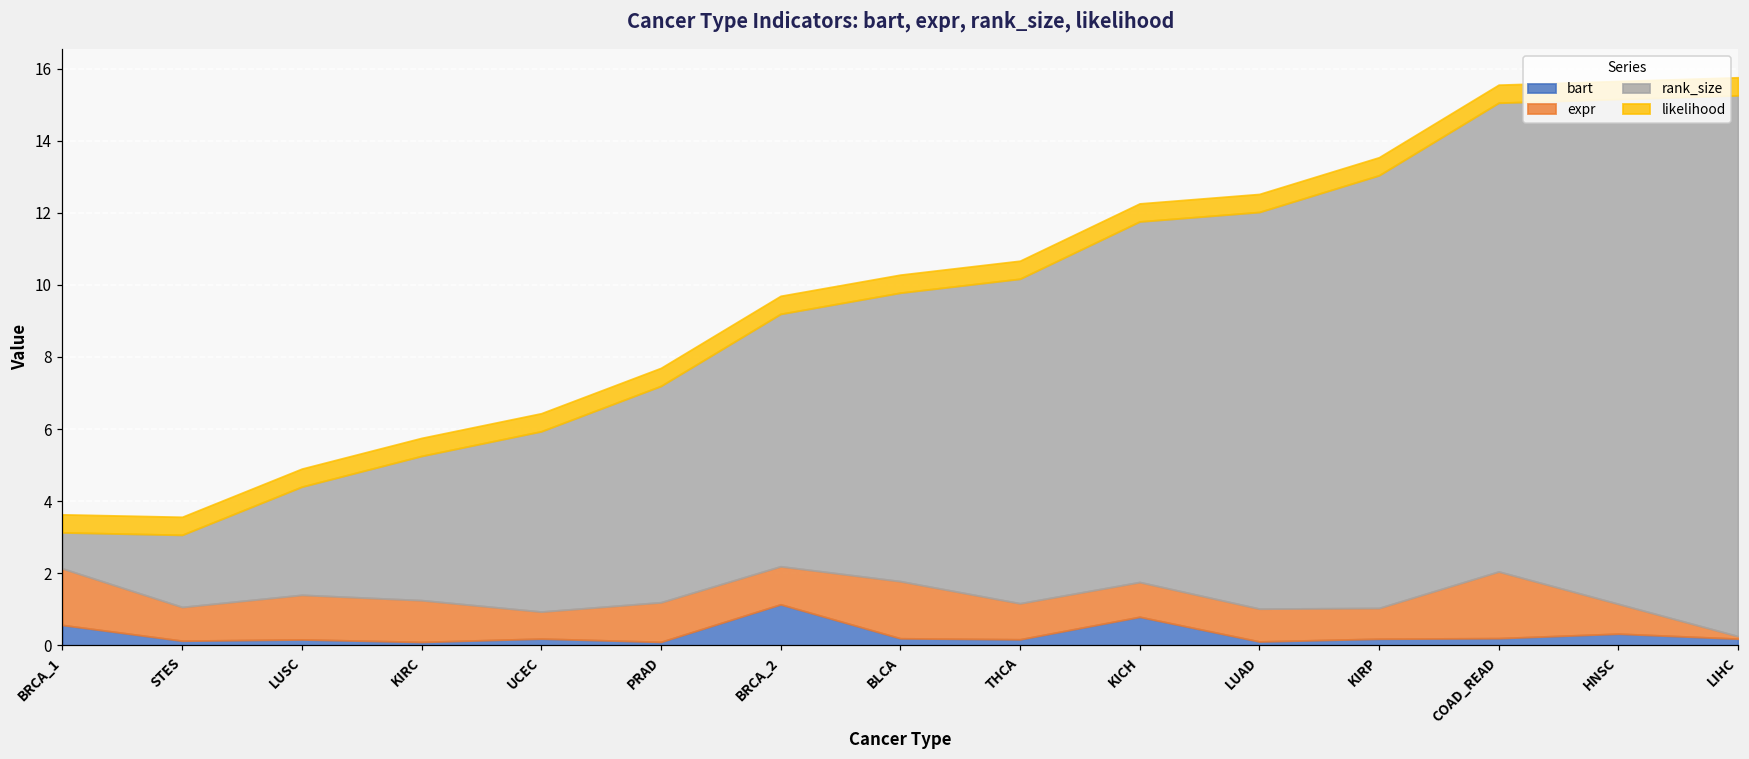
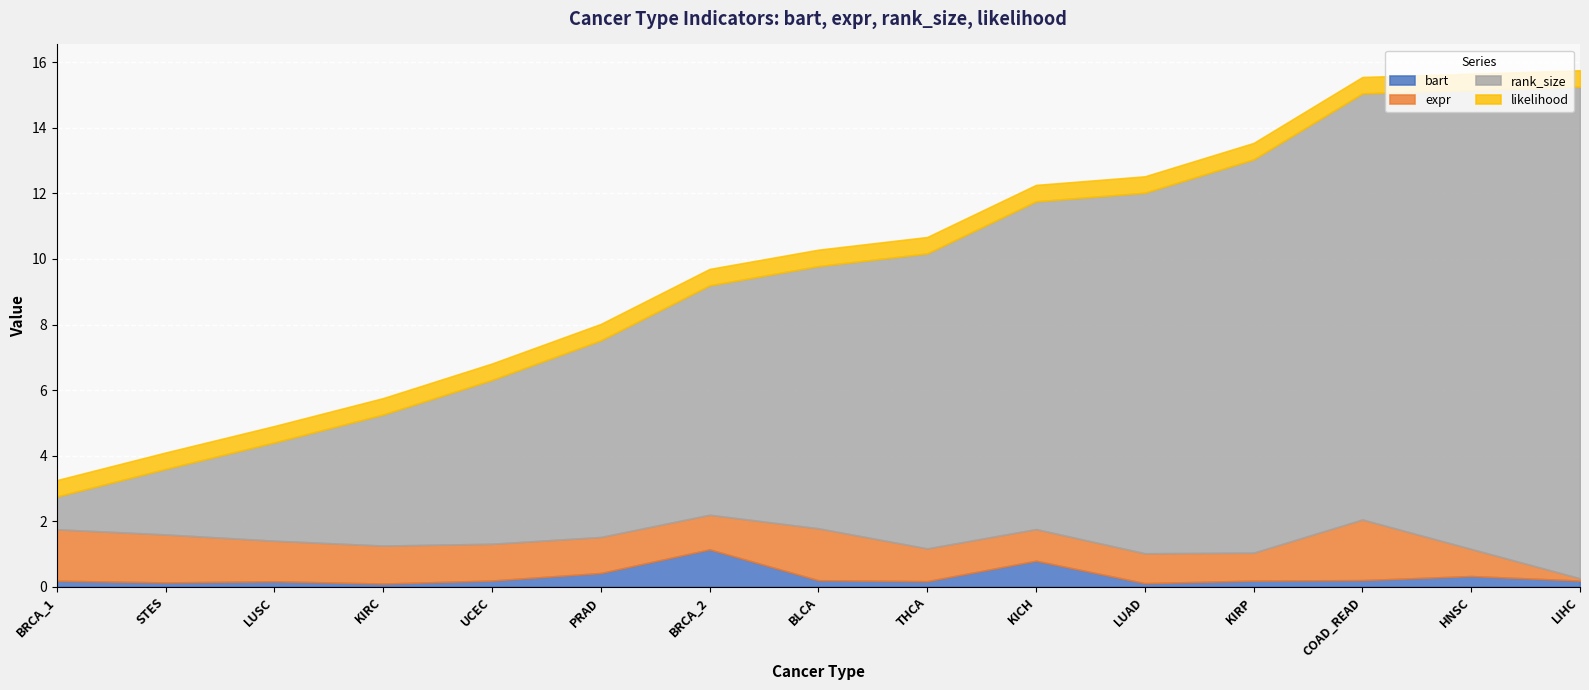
  {
    "bart": {
-     "BRCA_1": 0.6,
+     "BRCA_1": 0.2,
      "STES": 0.1,
      "LUSC": 0.2,
      "KIRC": 0.1,
      "UCEC": 0.2,
-     "PRAD": 0.1,
+     "PRAD": 0.4,
      "BRCA_2": 1.1,
      "BLCA": 0.2,
      "THCA": 0.2,
      "KICH": 0.8,
      "LUAD": 0.1,
      "KIRP": 0.2,
      "COAD_READ": 0.2,
      "HNSC": 0.3
    },
    "expr": {
      "BRCA_1": 1.6,
-     "STES": 0.9,
+     "STES": 1.5,
      "LUSC": 1.2,
      "KIRC": 1.2,
-     "UCEC": 0.7,
+     "UCEC": 1.1,
      "PRAD": 1.1,
      "BRCA_2": 1.1,
      "BLCA": 1.6,
      "THCA": 1.0,
      "KICH": 1.0,
      "LUAD": 0.9,
      "KIRP": 0.9,
      "COAD_READ": 1.8,
      "HNSC": 0.8
    },
    "rank_size": {
      "BRCA_1": 1.0,
      "STES": 2.0,
      "LUSC": 3.0,
      "KIRC": 4.0,
      "UCEC": 5.0,
      "PRAD": 6.0,
      "BRCA_2": 7.0,
      "BLCA": 8.0,
      "THCA": 9.0,
      "KICH": 10.0,
      "LUAD": 11.0,
      "KIRP": 12.0,
      "COAD_READ": 13.0,
      "LIHC": 15.0
    },
    "likelihood": {
      "BRCA_1": 0.5,
      "STES": 0.5,
      "LUSC": 0.5,
      "KIRC": 0.5,
      "UCEC": 0.5,
      "PRAD": 0.5,
      "BRCA_2": 0.5,
      "BLCA": 0.5,
      "THCA": 0.5,
      "KICH": 0.5,
      "LUAD": 0.5,
      "KIRP": 0.5,
      "COAD_READ": 0.5,
      "LIHC": 0.5
    }
  }
